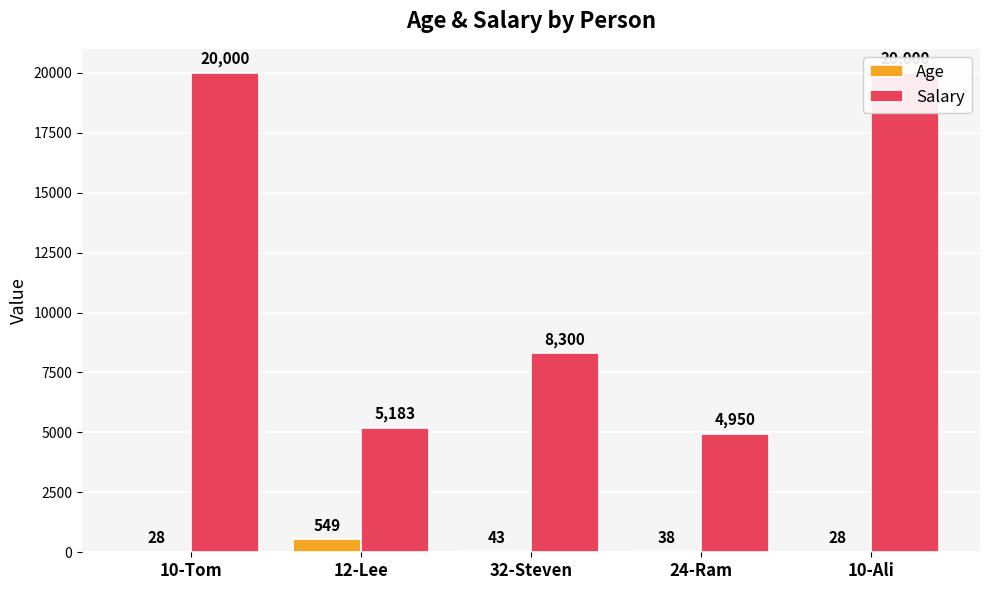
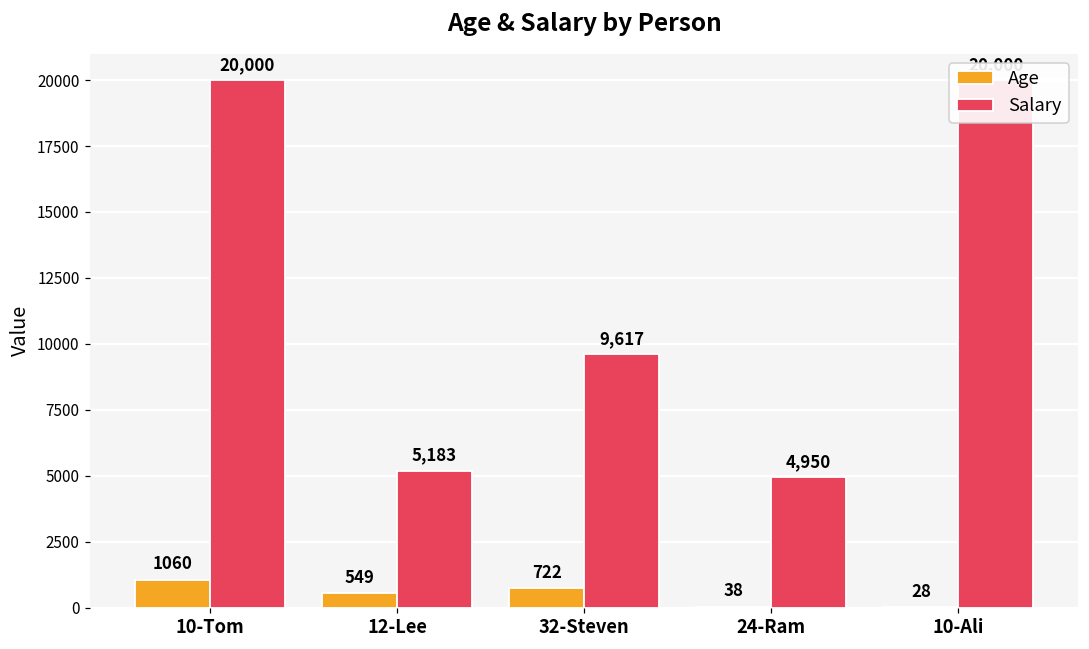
  {
    "Age": {
-     "10-Tom": "28",
+     "10-Tom": "1060",
      "12-Lee": "549",
-     "32-Steven": "43",
+     "32-Steven": "722",
      "24-Ram": "38",
      "10-Ali": "28"
    },
    "Salary": {
      "10-Tom": "20,000",
      "12-Lee": "5,183",
-     "32-Steven": "8,300",
+     "32-Steven": "9,617",
      "24-Ram": "4,950"
    }
  }
